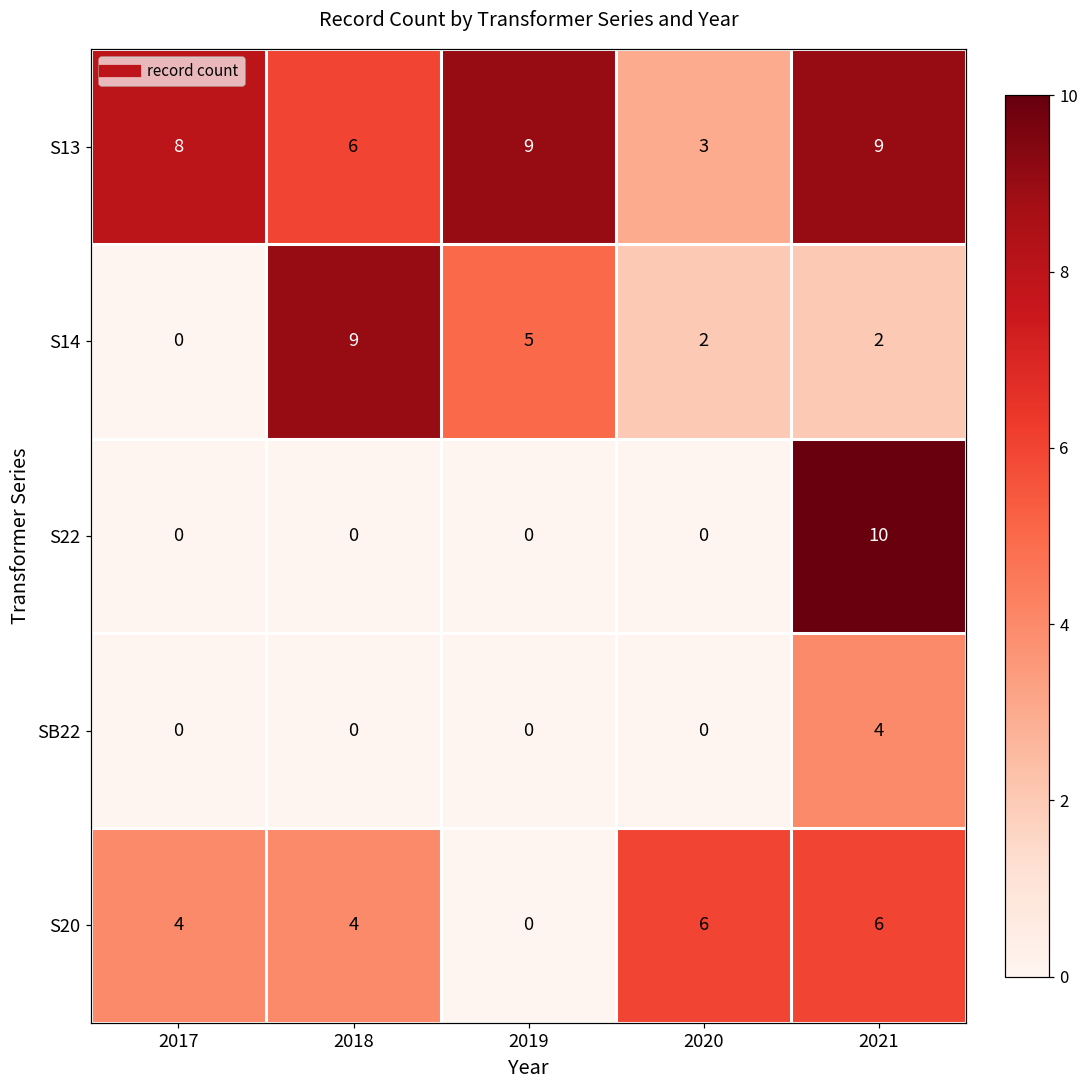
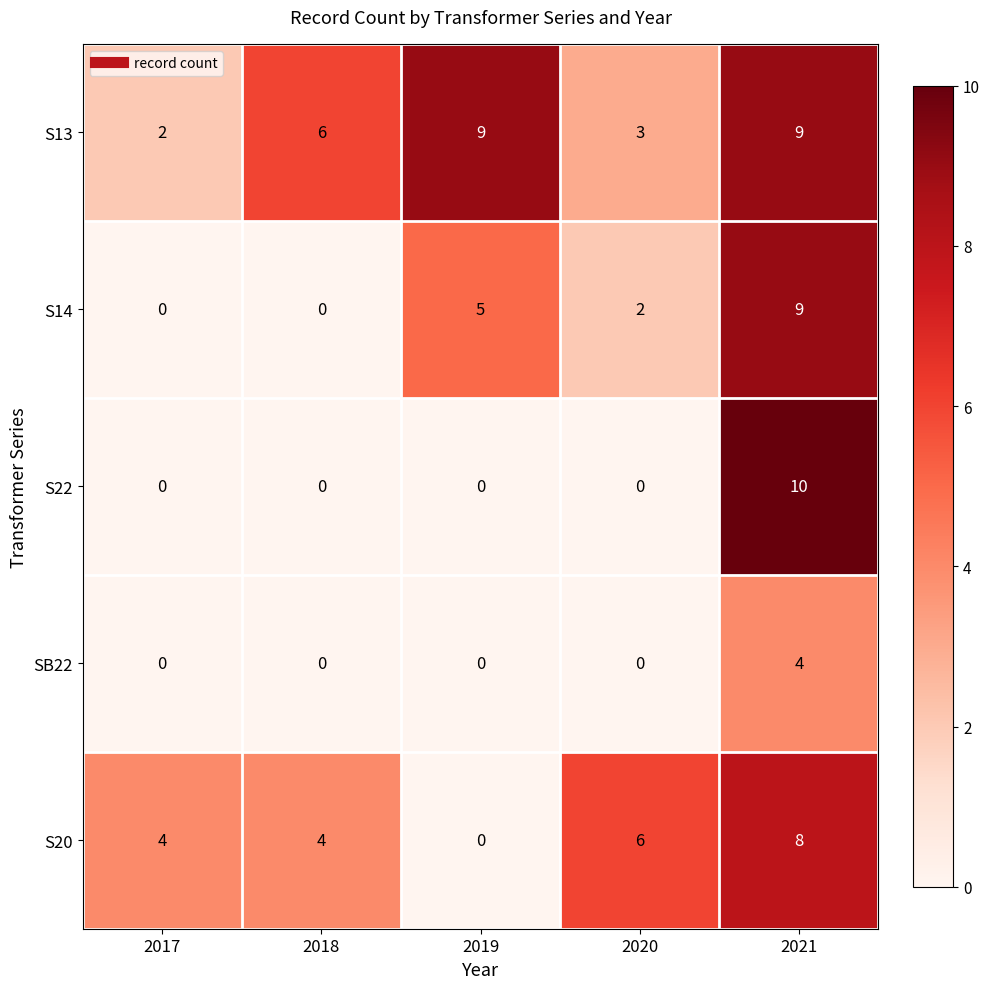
  {
    "S13": {
-     "2017": 8,
+     "2017": 2,
      "2018": 6,
      "2019": 9,
      "2020": 3,
      "2021": 9
    },
    "S14": {
      "2017": 0,
-     "2018": 9,
+     "2018": 0,
      "2019": 5,
      "2020": 2,
-     "2021": 2
+     "2021": 9
    },
    "S22": {
      "2017": 0,
      "2018": 0,
      "2019": 0,
      "2020": 0,
      "2021": 10
    },
    "SB22": {
      "2017": 0,
      "2018": 0,
      "2019": 0,
      "2020": 0,
      "2021": 4
    },
    "S20": {
      "2017": 4,
      "2018": 4,
      "2019": 0,
      "2020": 6,
-     "2021": 6
+     "2021": 8
    }
  }
